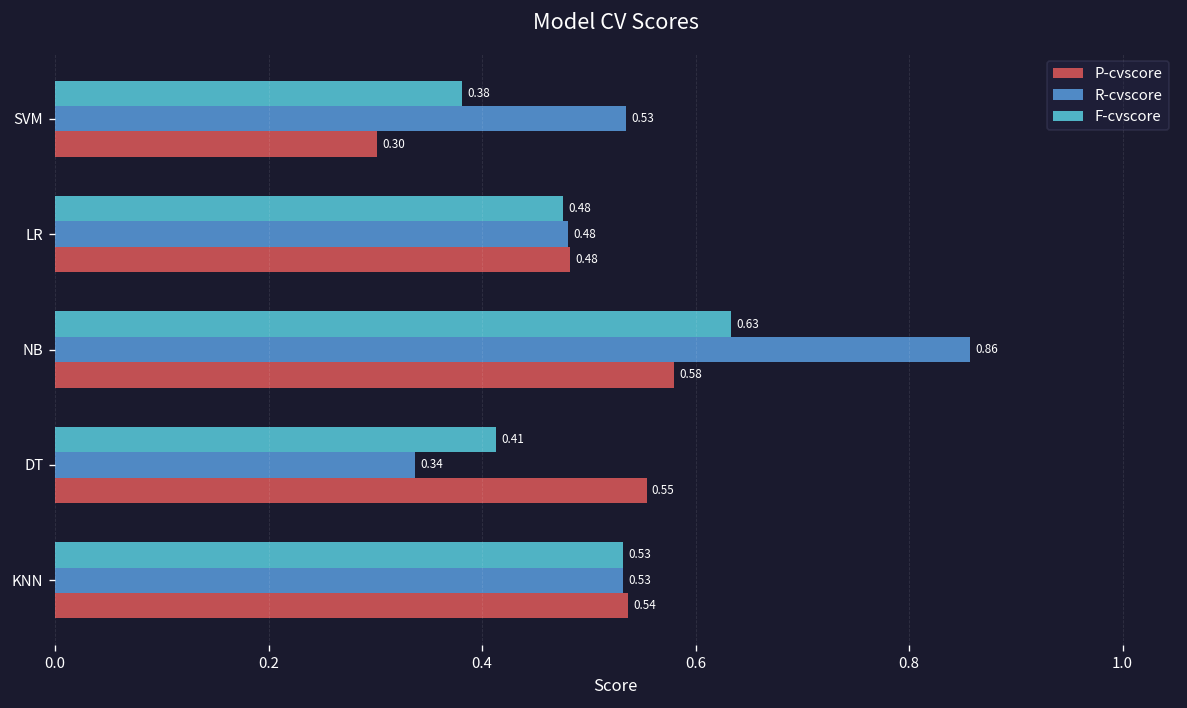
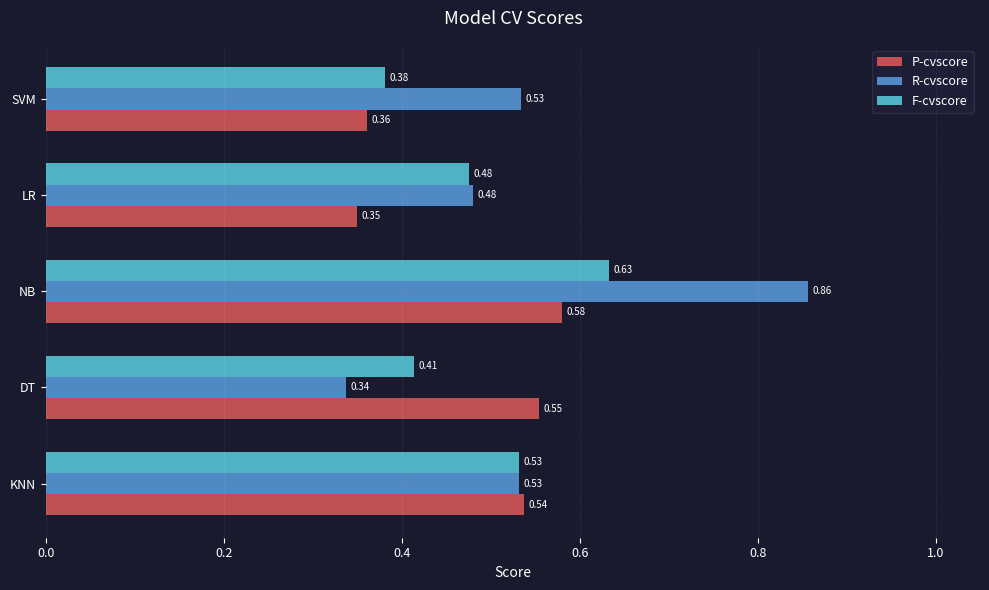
  {
    "P-cvscore": {
-     "SVM": 0.30,
-     "LR": 0.48,
+     "SVM": 0.36,
+     "LR": 0.35,
      "NB": 0.58,
      "DT": 0.55,
      "KNN": 0.54
    }
  }
